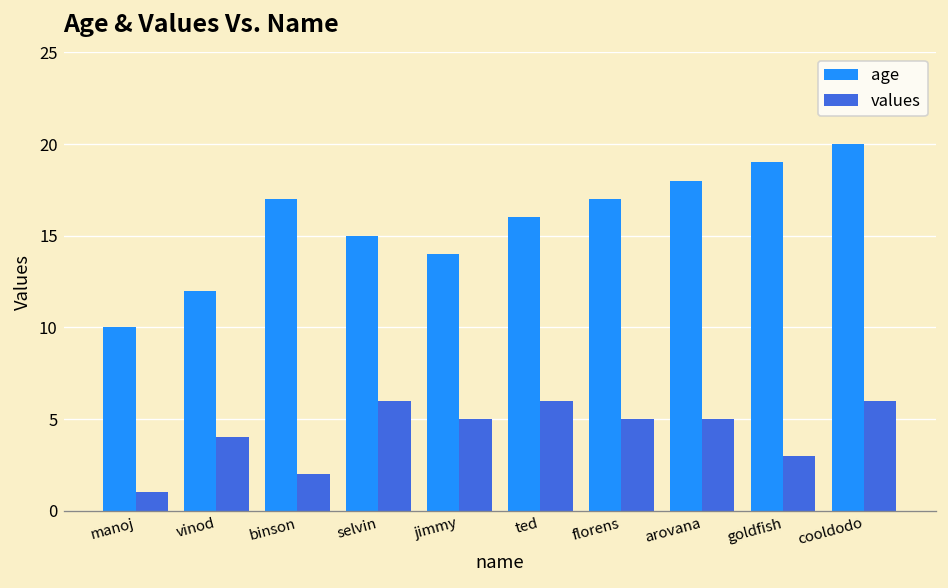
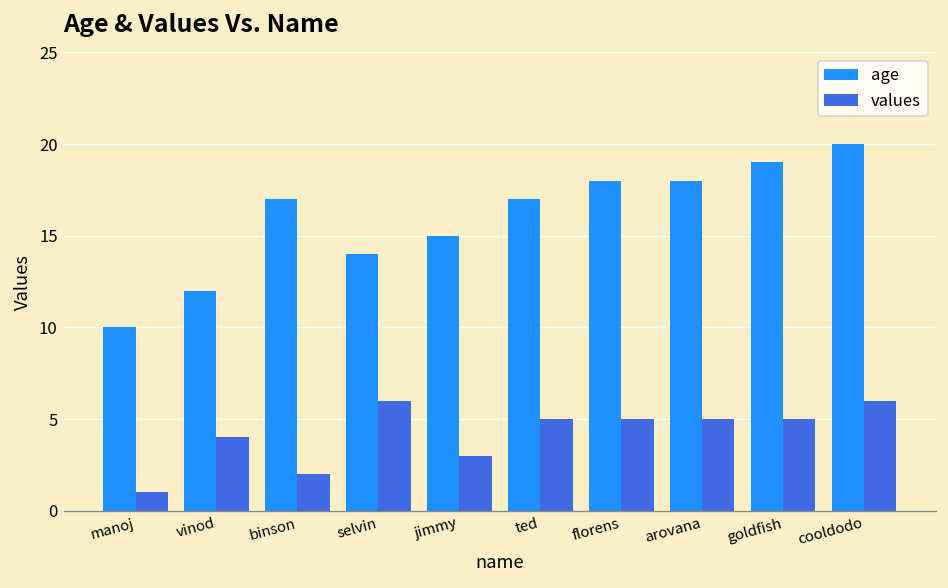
  {
    "age": {
      "manoj": 10,
      "vinod": 12,
      "binson": 17,
-     "selvin": 15,
-     "jimmy": 14,
-     "ted": 16,
-     "florens": 17,
+     "selvin": 14,
+     "jimmy": 15,
+     "ted": 17,
+     "florens": 18,
      "arovana": 18,
      "goldfish": 19,
      "cooldodo": 20
    },
    "values": {
      "manoj": 1,
      "vinod": 4,
      "binson": 2,
      "selvin": 6,
-     "jimmy": 5,
-     "ted": 6,
+     "jimmy": 3,
+     "ted": 5,
      "florens": 5,
      "arovana": 5,
-     "goldfish": 3,
+     "goldfish": 5,
      "cooldodo": 6
    }
  }
